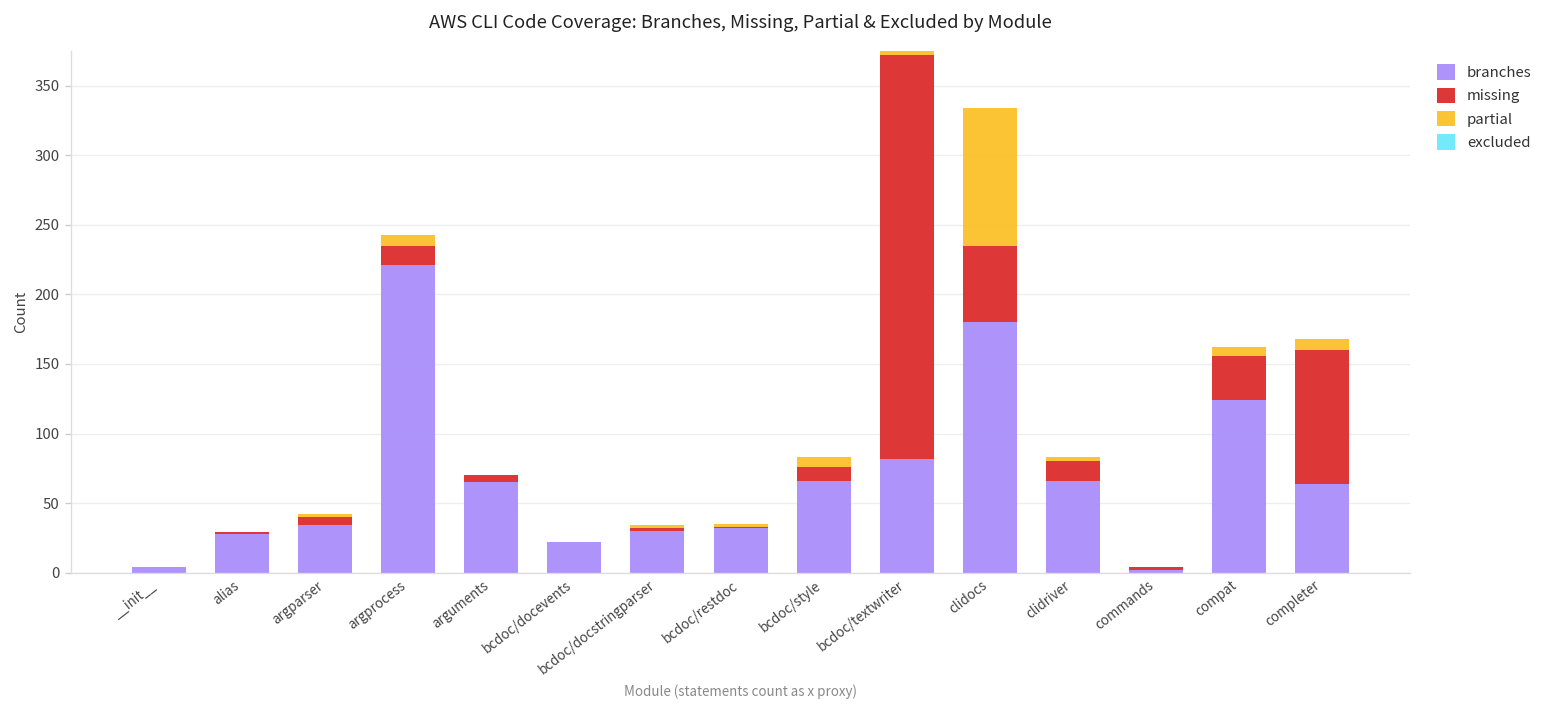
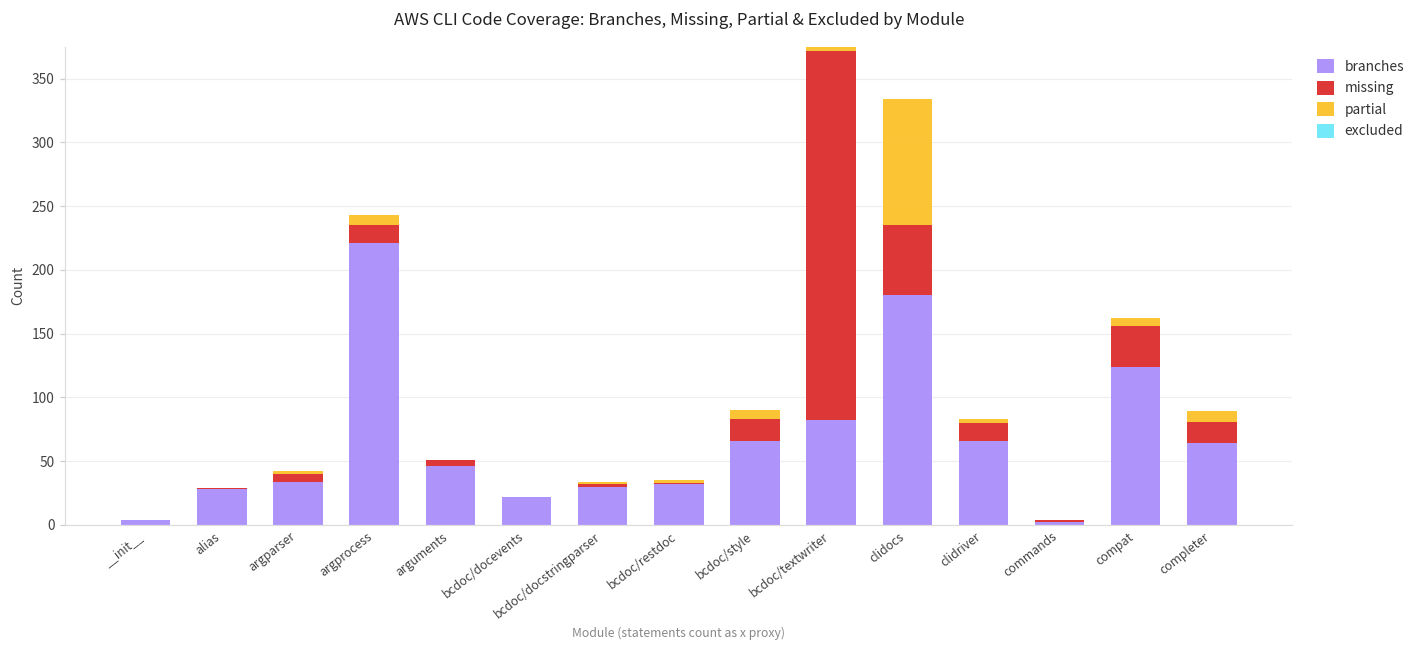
  {
    "branches": {
      "__init__": 4,
      "alias": 28,
      "argparser": 34,
      "argprocess": 221,
-     "arguments": 65,
+     "arguments": 46,
      "bcdoc/docevents": 22,
      "bcdoc/docstringparser": 30,
      "bcdoc/restdoc": 32,
      "bcdoc/style": 66,
      "bcdoc/textwriter": 82,
      "clidocs": 180,
      "clidriver": 66,
      "compat": 124,
      "completer": 64
    },
    "missing": {
      "__init__": 0,
      "argparser": 6,
      "argprocess": 14,
      "arguments": 5,
      "bcdoc/docevents": 0,
-     "bcdoc/style": 10,
+     "bcdoc/style": 17,
      "bcdoc/textwriter": 290,
      "clidocs": 55,
      "clidriver": 14,
      "compat": 32,
-     "completer": 96
+     "completer": 17
    },
    "excluded": {
      "__init__": 0,
      "alias": 0,
      "argparser": 0,
      "arguments": 0,
      "bcdoc/docevents": 0,
      "bcdoc/docstringparser": 0,
      "bcdoc/restdoc": 0,
      "commands": 0
    }
  }
